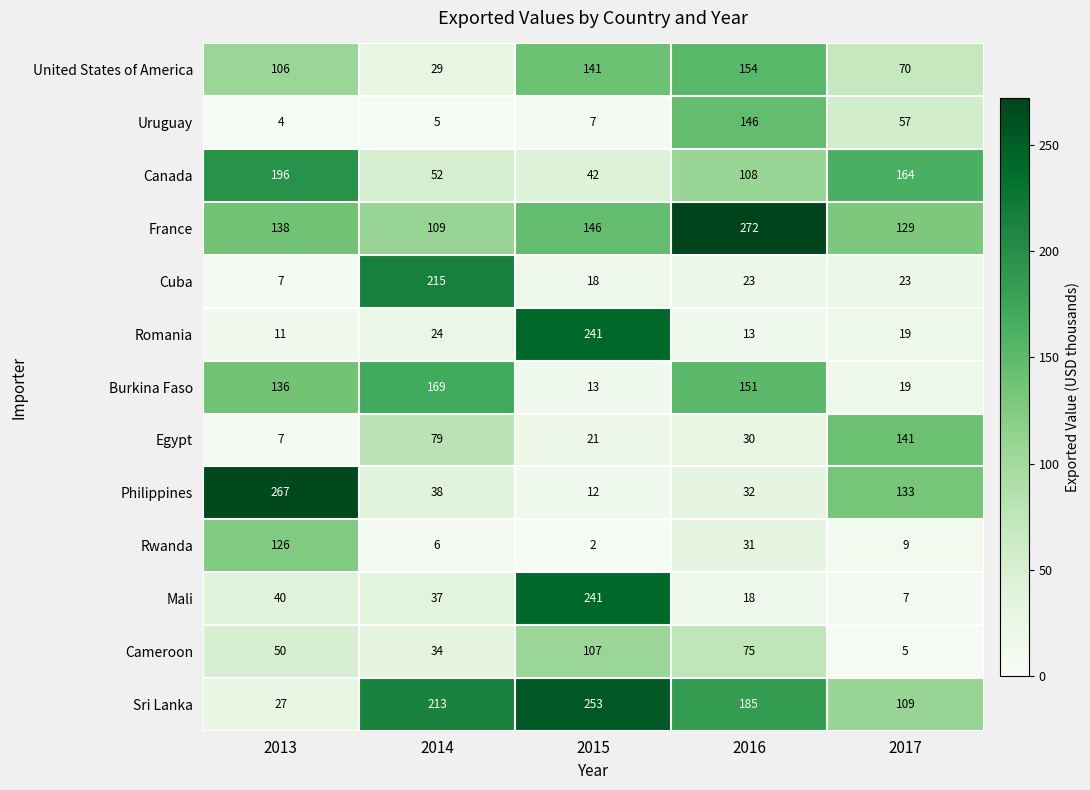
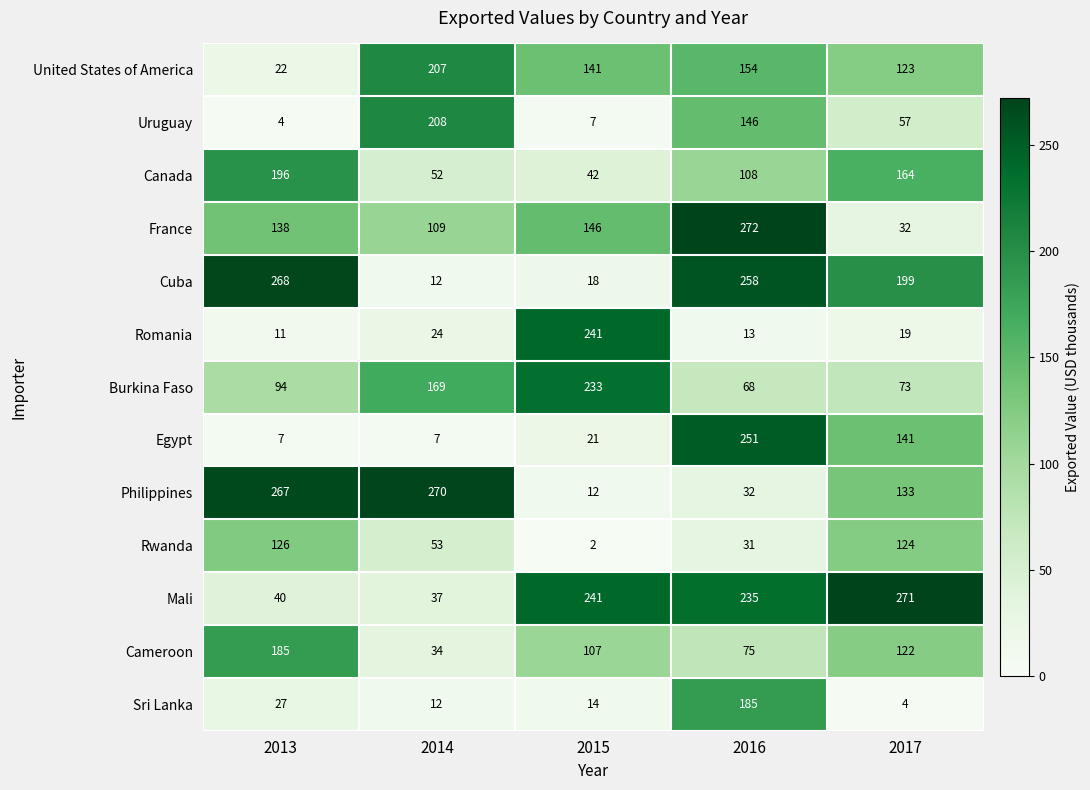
  {
    "United States of America": {
-     "2013": 106,
-     "2014": 29,
+     "2013": 22,
+     "2014": 207,
      "2015": 141,
      "2016": 154,
-     "2017": 70
+     "2017": 123
    },
    "Uruguay": {
      "2013": 4,
-     "2014": 5,
+     "2014": 208,
      "2015": 7,
      "2016": 146,
      "2017": 57
    },
    "Canada": {
      "2013": 196,
      "2014": 52,
      "2015": 42,
      "2016": 108,
      "2017": 164
    },
    "France": {
      "2013": 138,
      "2014": 109,
      "2015": 146,
      "2016": 272,
-     "2017": 129
+     "2017": 32
    },
    "Cuba": {
-     "2013": 7,
-     "2014": 215,
+     "2013": 268,
+     "2014": 12,
      "2015": 18,
-     "2016": 23,
-     "2017": 23
+     "2016": 258,
+     "2017": 199
    },
    "Romania": {
      "2013": 11,
      "2014": 24,
      "2015": 241,
      "2016": 13,
      "2017": 19
    },
    "Burkina Faso": {
-     "2013": 136,
+     "2013": 94,
      "2014": 169,
-     "2015": 13,
-     "2016": 151,
-     "2017": 19
+     "2015": 233,
+     "2016": 68,
+     "2017": 73
    },
    "Egypt": {
      "2013": 7,
-     "2014": 79,
+     "2014": 7,
      "2015": 21,
-     "2016": 30,
+     "2016": 251,
      "2017": 141
    },
    "Philippines": {
      "2013": 267,
-     "2014": 38,
+     "2014": 270,
      "2015": 12,
      "2016": 32,
      "2017": 133
    },
    "Rwanda": {
      "2013": 126,
-     "2014": 6,
+     "2014": 53,
      "2015": 2,
      "2016": 31,
-     "2017": 9
+     "2017": 124
    },
    "Mali": {
      "2013": 40,
      "2014": 37,
      "2015": 241,
-     "2016": 18,
-     "2017": 7
+     "2016": 235,
+     "2017": 271
    },
    "Cameroon": {
-     "2013": 50,
+     "2013": 185,
      "2014": 34,
      "2015": 107,
      "2016": 75,
-     "2017": 5
+     "2017": 122
    },
    "Sri Lanka": {
      "2013": 27,
-     "2014": 213,
-     "2015": 253,
+     "2014": 12,
+     "2015": 14,
      "2016": 185,
-     "2017": 109
+     "2017": 4
    }
  }
